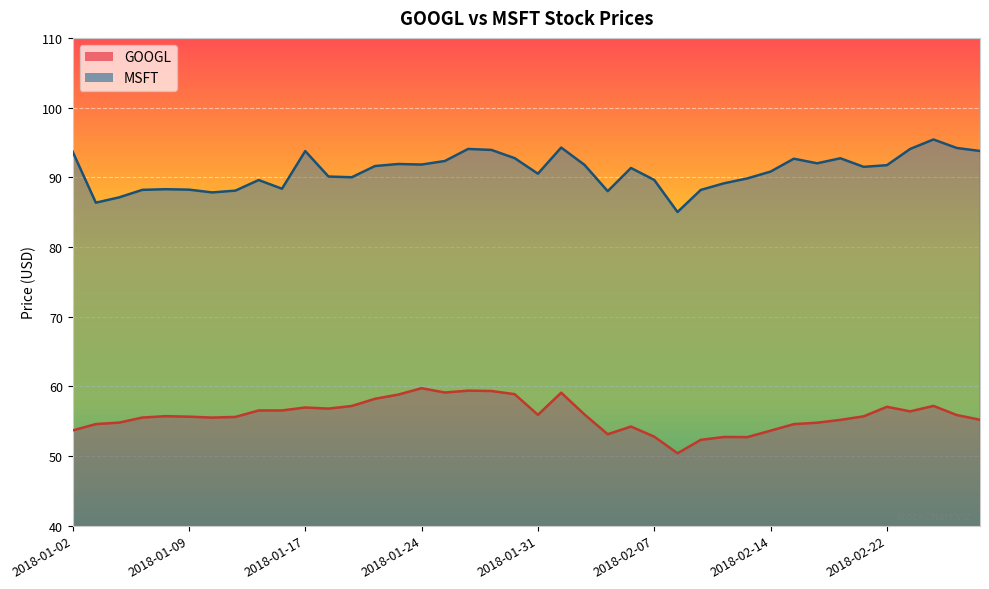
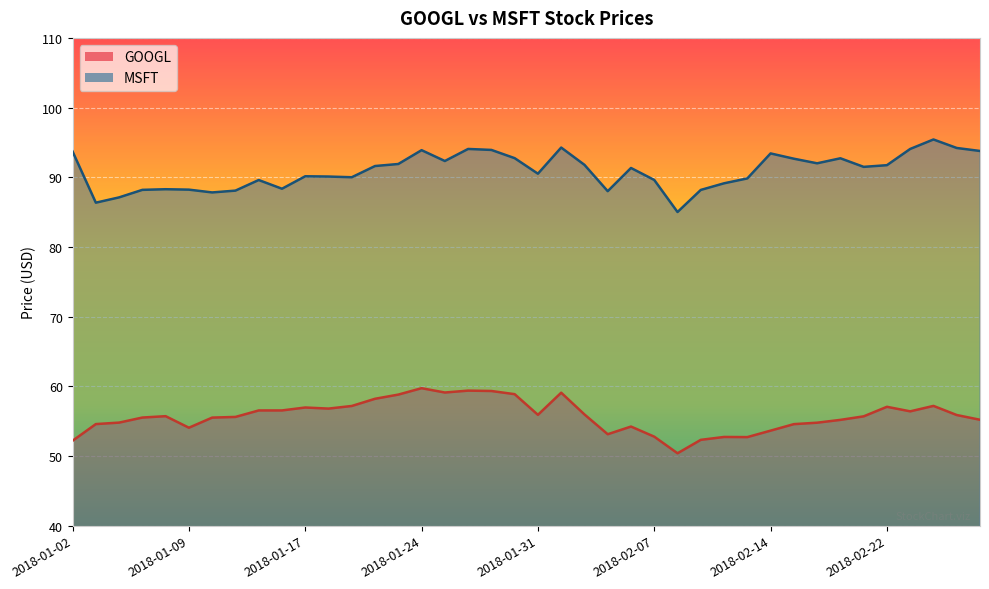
  {
    "GOOGL": {
-     "2018-01-02": 54,
-     "2018-01-09": 56,
+     "2018-01-02": 52,
+     "2018-01-09": 54,
      "2018-01-17": 57,
      "2018-01-24": 60,
      "2018-01-31": 56,
      "2018-02-07": 53,
      "2018-02-14": 54,
      "2018-02-22": 57
    },
    "MSFT": {
      "2018-01-02": 94,
      "2018-01-09": 88,
-     "2018-01-17": 94,
-     "2018-01-24": 92,
+     "2018-01-17": 90,
+     "2018-01-24": 94,
      "2018-01-31": 91,
      "2018-02-07": 90,
-     "2018-02-14": 91,
+     "2018-02-14": 93,
      "2018-02-22": 92
    }
  }
